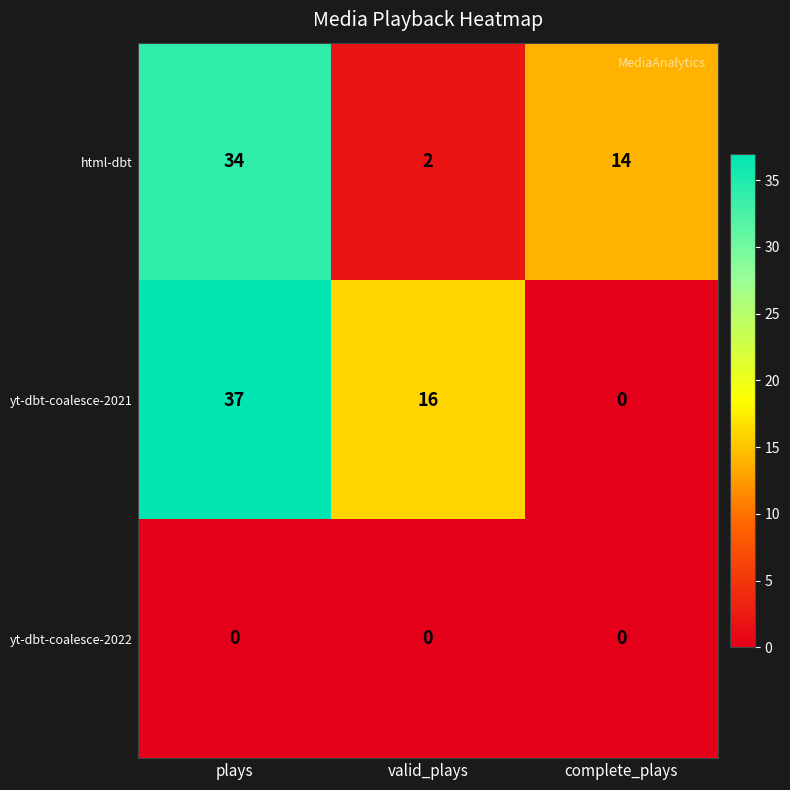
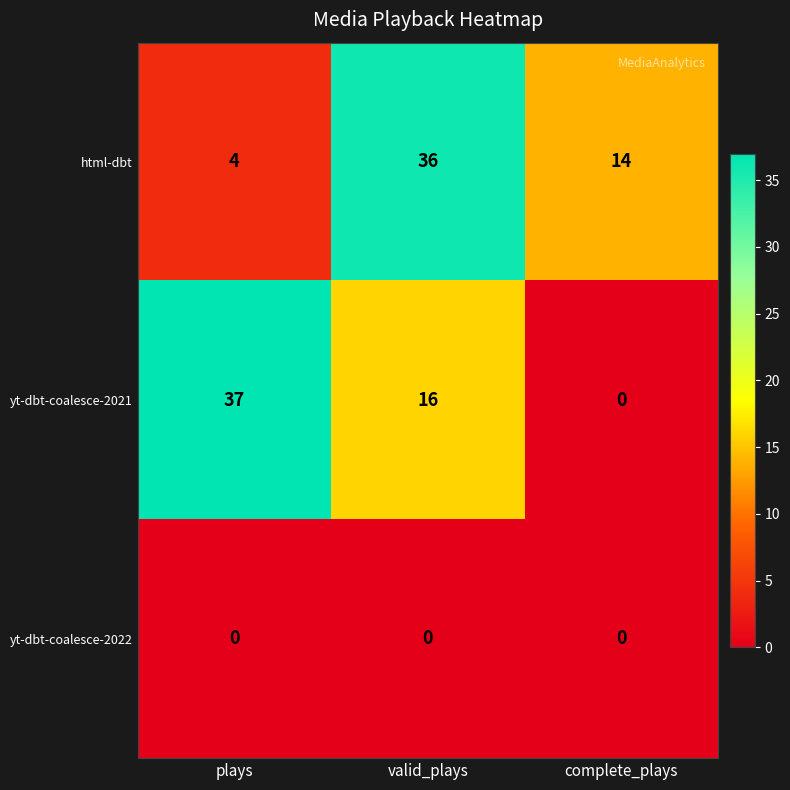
  {
    "html-dbt": {
-     "plays": 34,
-     "valid_plays": 2
+     "plays": 4,
+     "valid_plays": 36
    },
    "yt-dbt-coalesce-2021": {
      "plays": 37,
      "valid_plays": 16,
      "complete_plays": 0
    },
    "yt-dbt-coalesce-2022": {
      "plays": 0,
      "valid_plays": 0,
      "complete_plays": 0
    }
  }
